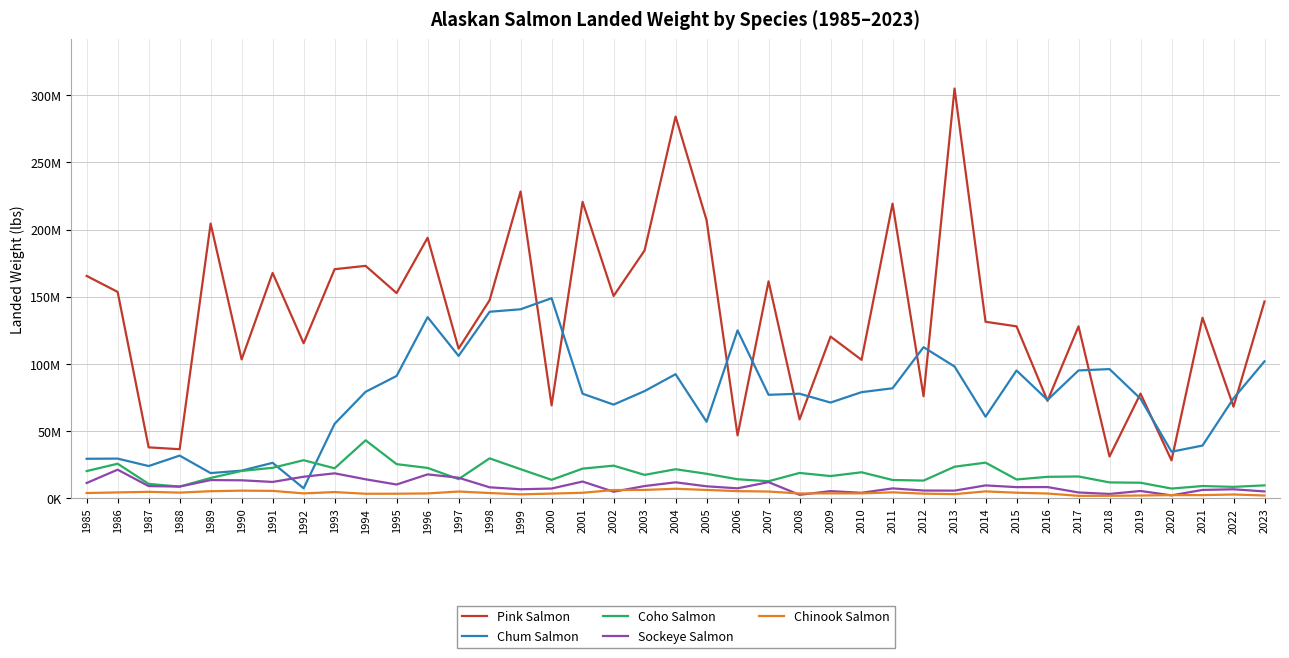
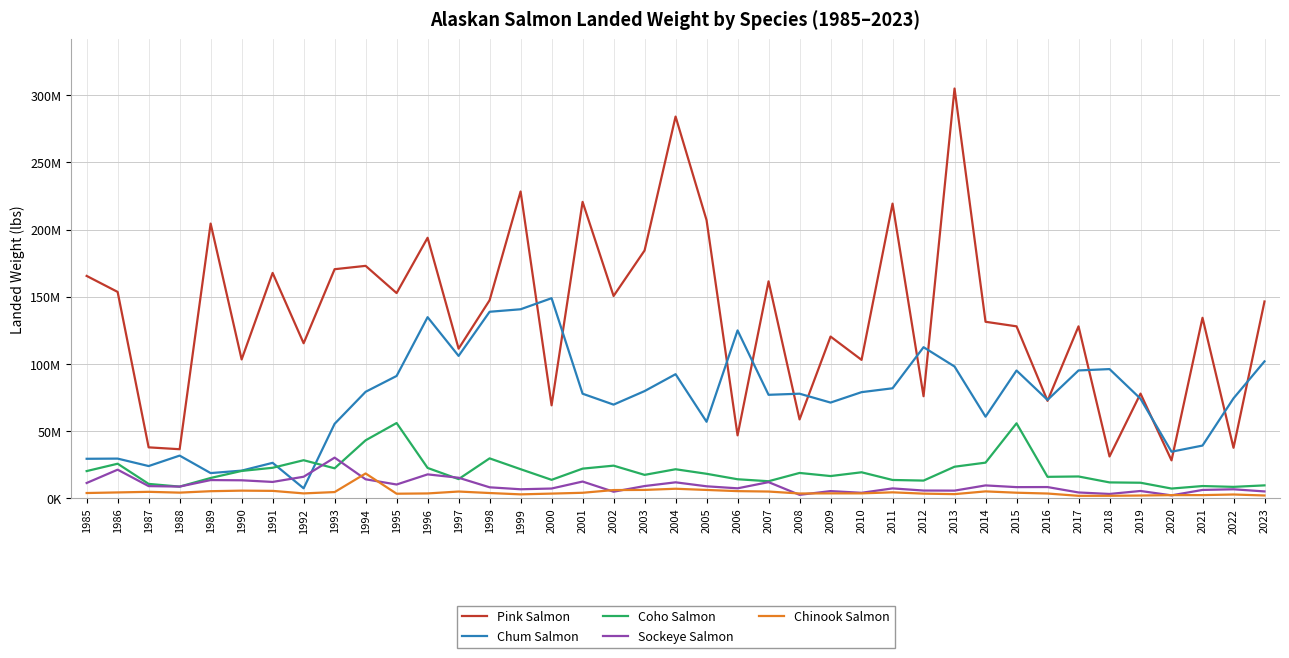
  {
    "Pink Salmon": {
      "1985": 165000000,
      "1986": 154000000,
      "1987": 38000000,
      "1988": 37000000,
      "1989": 204000000,
      "1990": 103000000,
      "1991": 168000000,
      "1992": 115000000,
      "1993": 170000000,
      "1994": 173000000,
      "1995": 153000000,
      "1996": 194000000,
      "1997": 111000000,
      "1998": 147000000,
      "1999": 228000000,
      "2000": 69000000,
      "2001": 221000000,
      "2002": 151000000,
      "2003": 184000000,
      "2004": 284000000,
      "2005": 207000000,
      "2006": 47000000,
      "2007": 161000000,
      "2008": 59000000,
      "2009": 120000000,
      "2010": 103000000,
      "2011": 219000000,
      "2012": 76000000,
      "2013": 305000000,
      "2014": 131000000,
      "2015": 128000000,
      "2017": 128000000,
      "2018": 31000000,
      "2019": 78000000,
      "2020": 28000000,
      "2021": 134000000,
-     "2022": 68000000,
+     "2022": 38000000,
      "2023": 146000000
    },
    "Chum Salmon": {
      "1985": 30000000,
      "1986": 30000000,
      "1987": 24000000,
      "1988": 32000000,
      "1989": 19000000,
      "1991": 27000000,
      "1992": 8000000,
      "1993": 56000000,
      "1994": 79000000,
      "1995": 91000000,
      "1996": 135000000,
      "1997": 106000000,
      "1998": 139000000,
      "1999": 141000000,
      "2000": 149000000,
      "2001": 78000000,
      "2002": 70000000,
      "2003": 80000000,
      "2004": 92000000,
      "2005": 57000000,
      "2006": 125000000,
      "2007": 77000000,
      "2008": 78000000,
      "2009": 71000000,
      "2010": 79000000,
      "2011": 82000000,
      "2012": 113000000,
      "2013": 98000000,
      "2014": 61000000,
      "2015": 95000000,
      "2017": 95000000,
      "2018": 96000000,
      "2019": 74000000,
      "2020": 35000000,
      "2021": 39000000,
      "2022": 74000000,
      "2023": 102000000
    },
    "Coho Salmon": {
      "1985": 20000000,
      "1986": 26000000,
      "1991": 23000000,
      "1992": 28000000,
      "1993": 22000000,
      "1994": 43000000,
-     "1995": 26000000,
+     "1995": 56000000,
      "1996": 23000000,
      "1998": 30000000,
      "1999": 22000000,
      "2000": 14000000,
      "2001": 22000000,
      "2002": 24000000,
      "2003": 18000000,
      "2004": 22000000,
      "2005": 18000000,
      "2006": 14000000,
      "2008": 19000000,
      "2009": 17000000,
      "2010": 19000000,
      "2011": 14000000,
      "2012": 13000000,
      "2013": 24000000,
      "2014": 27000000,
-     "2015": 14000000,
+     "2015": 56000000,
      "2016": 16000000,
      "2017": 16000000,
      "2018": 12000000,
      "2019": 12000000,
      "2020": 7000000,
      "2021": 9000000,
      "2023": 10000000
    },
    "Sockeye Salmon": {
      "1985": 12000000,
      "1986": 21000000,
      "1990": 14000000,
      "1991": 12000000,
      "1992": 16000000,
-     "1993": 19000000,
+     "1993": 30000000,
      "1994": 14000000,
      "1995": 10000000,
      "1996": 18000000,
      "1998": 8000000,
      "1999": 7000000,
      "2000": 7000000,
      "2001": 13000000,
      "2003": 9000000,
      "2004": 12000000,
      "2005": 9000000,
      "2006": 8000000,
      "2011": 7000000,
      "2012": 6000000,
      "2013": 6000000,
      "2014": 10000000,
      "2015": 8000000,
      "2016": 8000000,
      "2017": 4000000,
      "2019": 6000000,
      "2021": 6000000,
      "2023": 5000000
    },
    "Chinook Salmon": {
      "1985": 4000000,
      "1986": 5000000,
      "1987": 5000000,
      "1988": 4000000,
      "1989": 5000000,
      "1990": 6000000,
      "1991": 6000000,
      "1992": 4000000,
      "1993": 5000000,
-     "1994": 4000000,
+     "1994": 19000000,
      "1995": 4000000,
      "1996": 4000000,
      "1997": 5000000,
      "1998": 4000000,
      "1999": 3000000,
      "2000": 4000000,
      "2001": 4000000,
      "2003": 6000000,
      "2004": 7000000,
      "2005": 6000000,
      "2006": 5000000,
      "2007": 5000000,
      "2011": 5000000,
      "2012": 4000000,
      "2013": 3000000,
      "2014": 5000000,
      "2015": 4000000,
      "2016": 4000000,
      "2017": 2000000,
      "2019": 2000000,
      "2021": 3000000,
      "2022": 3000000,
      "2023": 2000000
    }
  }
